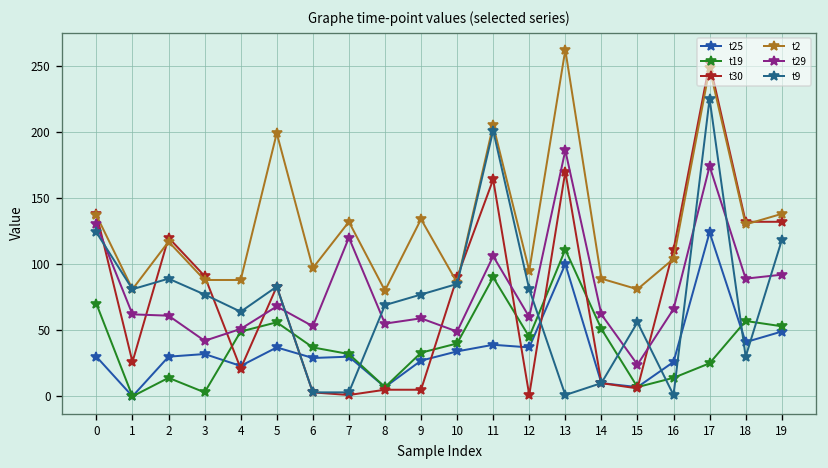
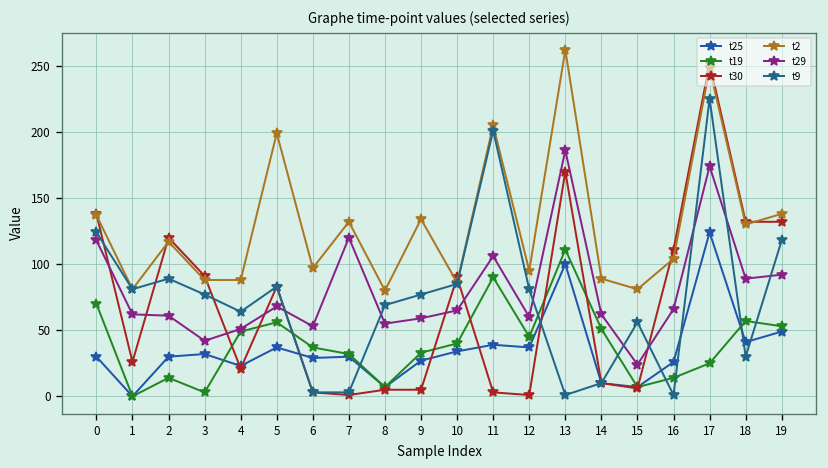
  {
    "t19": {
      "0": 70,
      "2": 14,
      "3": 3,
      "5": 56,
      "6": 37,
      "9": 33,
      "10": 40,
      "11": 90,
      "12": 45,
      "13": 111,
      "14": 51,
      "16": 14,
      "17": 25,
      "18": 57,
      "19": 53
    },
    "t30": {
      "1": 26,
      "2": 120,
      "3": 91,
      "9": 5,
      "10": 90,
-     "11": 164,
+     "11": 3,
      "12": 1,
      "13": 170,
      "16": 111,
      "19": 132
    },
    "t2": {
      "2": 117,
      "3": 88,
      "4": 88,
      "5": 199,
      "6": 97,
      "7": 132,
      "8": 80,
      "9": 134,
      "11": 205,
      "12": 95,
      "13": 262,
      "14": 89,
      "15": 81,
      "16": 104,
      "19": 138
    },
    "t29": {
-     "0": 130,
+     "0": 118,
      "1": 62,
      "2": 61,
      "3": 42,
      "5": 68,
      "6": 53,
      "7": 120,
      "8": 55,
      "9": 59,
-     "10": 49,
+     "10": 65,
      "11": 106,
      "12": 60,
      "13": 186,
      "14": 62,
      "15": 24,
      "16": 66,
      "17": 174,
      "18": 89,
      "19": 92
    }
  }
